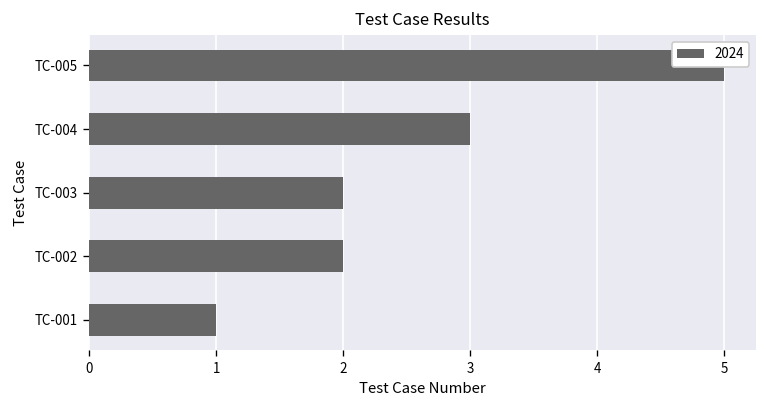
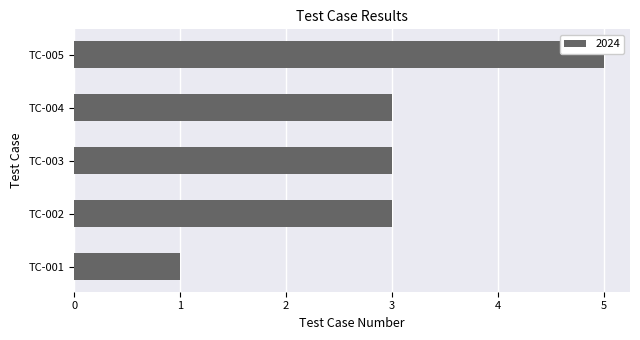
  {
    "TC-005": 5,
    "TC-004": 3,
-   "TC-003": 2,
-   "TC-002": 2,
+   "TC-003": 3,
+   "TC-002": 3,
    "TC-001": 1
  }
